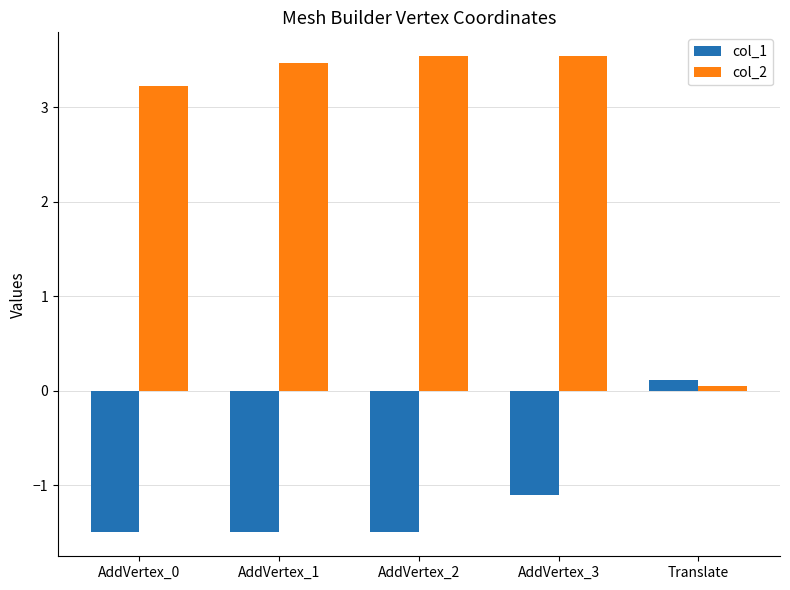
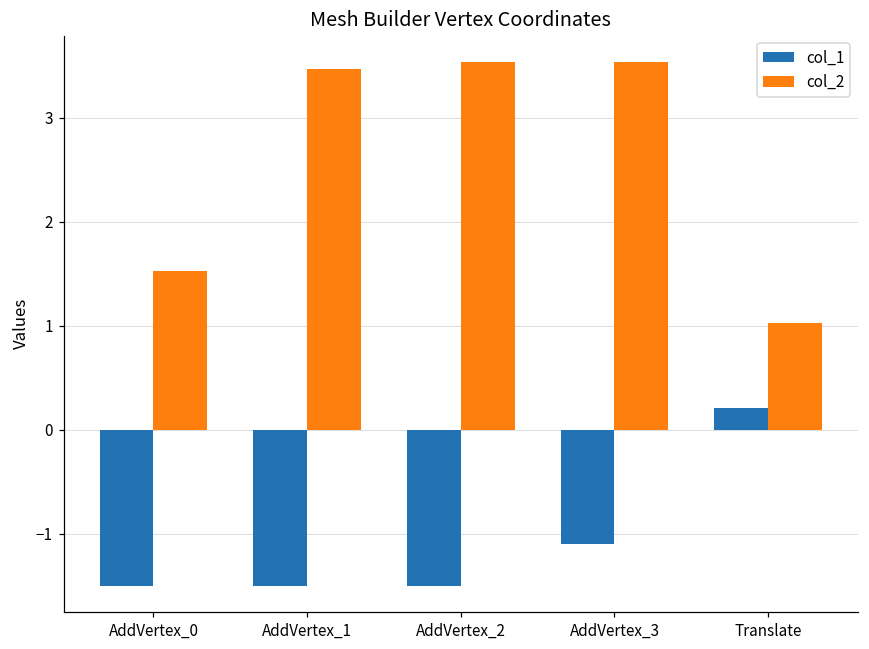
  {
    "col_1": {
      "AddVertex_0": -1.5,
      "AddVertex_1": -1.5,
      "AddVertex_2": -1.5,
      "AddVertex_3": -1.1,
-     "Translate": 0.1
+     "Translate": 0.2
    },
    "col_2": {
-     "AddVertex_0": 3.2,
+     "AddVertex_0": 1.5,
      "AddVertex_1": 3.5,
      "AddVertex_2": 3.5,
      "AddVertex_3": 3.5,
-     "Translate": 0.1
+     "Translate": 1.0
    }
  }
